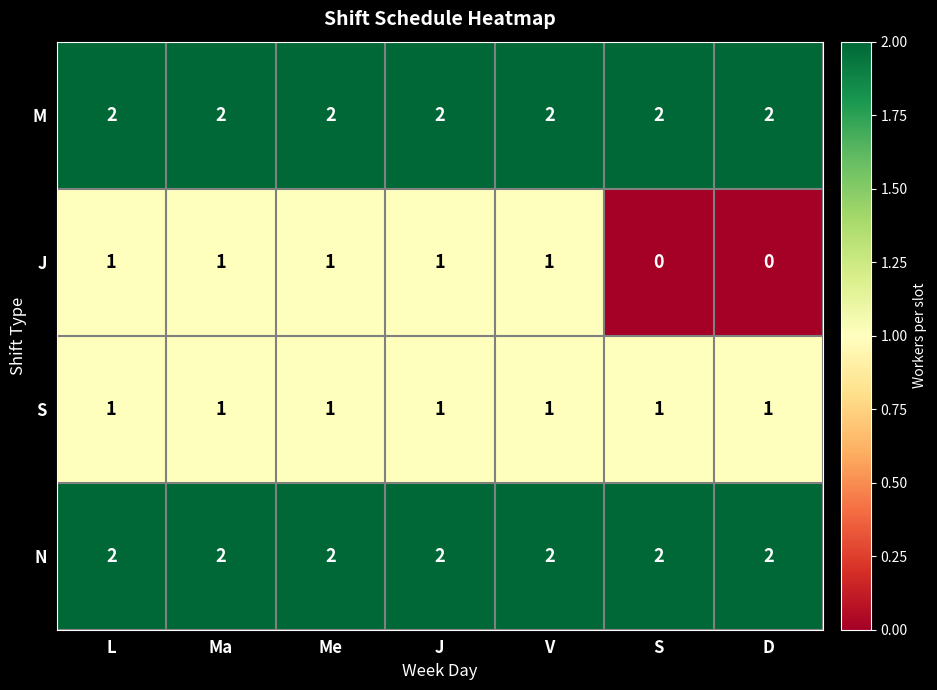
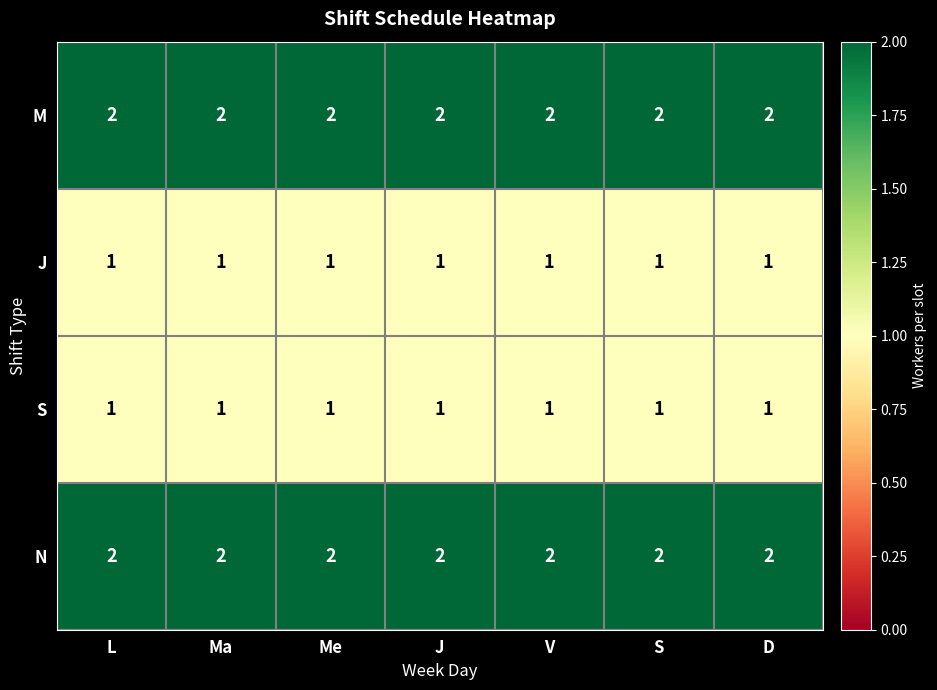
  {
    "M": {
      "L": 2,
      "Ma": 2,
      "Me": 2,
      "J": 2,
      "V": 2,
      "S": 2,
      "D": 2
    },
    "J": {
      "L": 1,
      "Ma": 1,
      "Me": 1,
      "J": 1,
      "V": 1,
-     "S": 0,
-     "D": 0
+     "S": 1,
+     "D": 1
    },
    "S": {
      "L": 1,
      "Ma": 1,
      "Me": 1,
      "J": 1,
      "V": 1,
      "S": 1,
      "D": 1
    },
    "N": {
      "L": 2,
      "Ma": 2,
      "Me": 2,
      "J": 2,
      "V": 2,
      "S": 2,
      "D": 2
    }
  }
